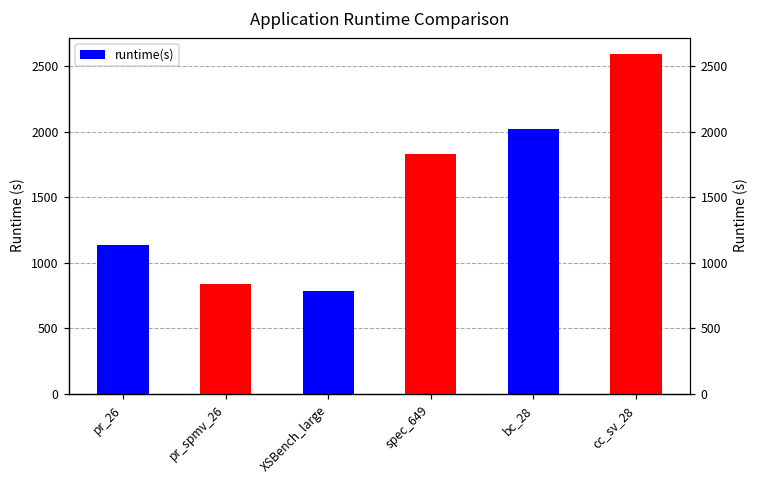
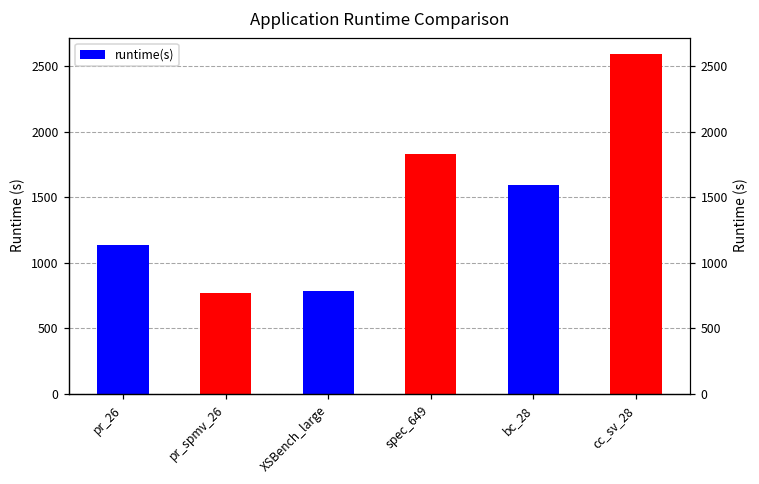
  {
    "pr_26": 1140,
-   "pr_spmv_26": 840,
+   "pr_spmv_26": 770,
    "XSBench_large": 780,
    "spec_649": 1830,
-   "bc_28": 2020,
+   "bc_28": 1590,
    "cc_sv_28": 2590
  }
